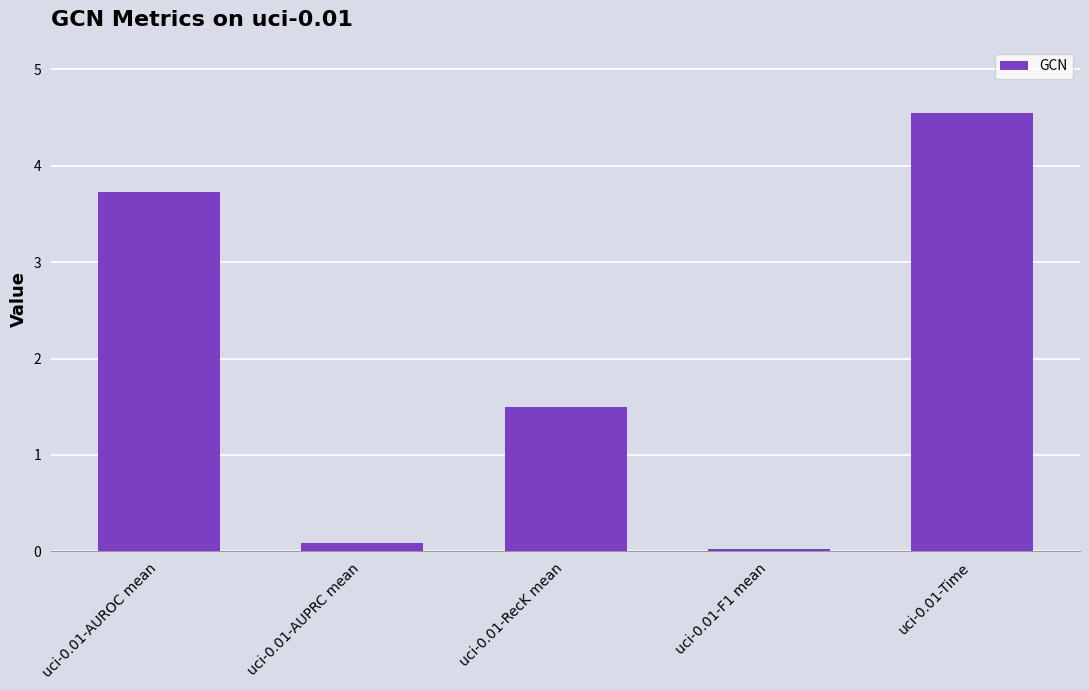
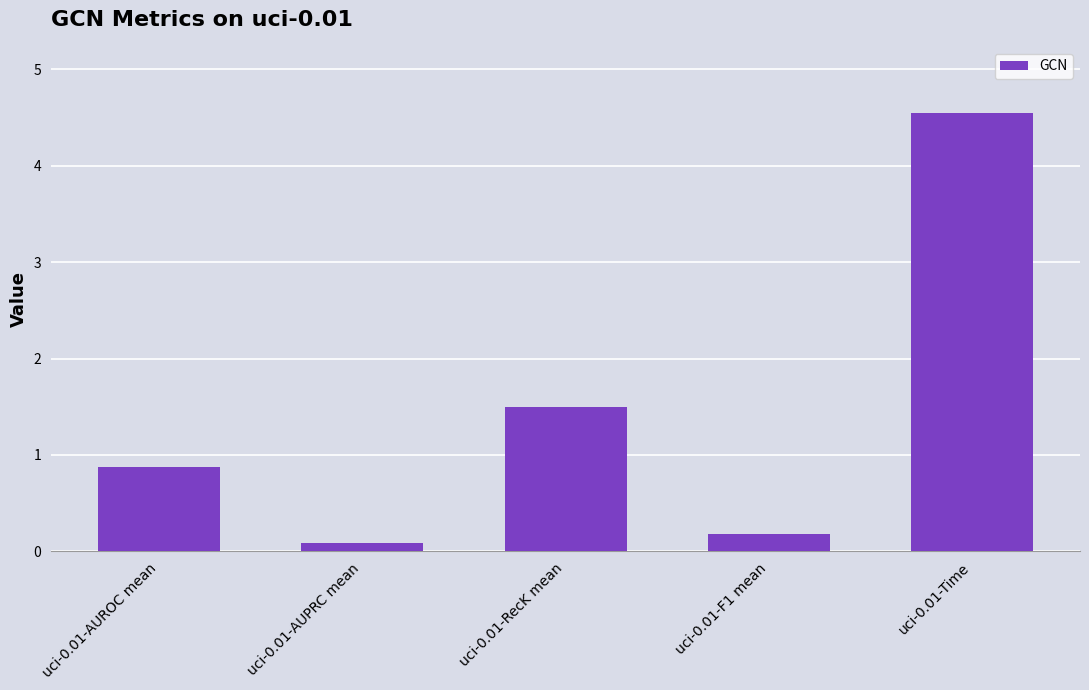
  {
-   "uci-0.01-AUROC mean": 3.7,
+   "uci-0.01-AUROC mean": 0.9,
    "uci-0.01-AUPRC mean": 0.1,
    "uci-0.01-RecK mean": 1.5,
-   "uci-0.01-F1 mean": 0.0,
+   "uci-0.01-F1 mean": 0.2,
    "uci-0.01-Time": 4.5
  }
